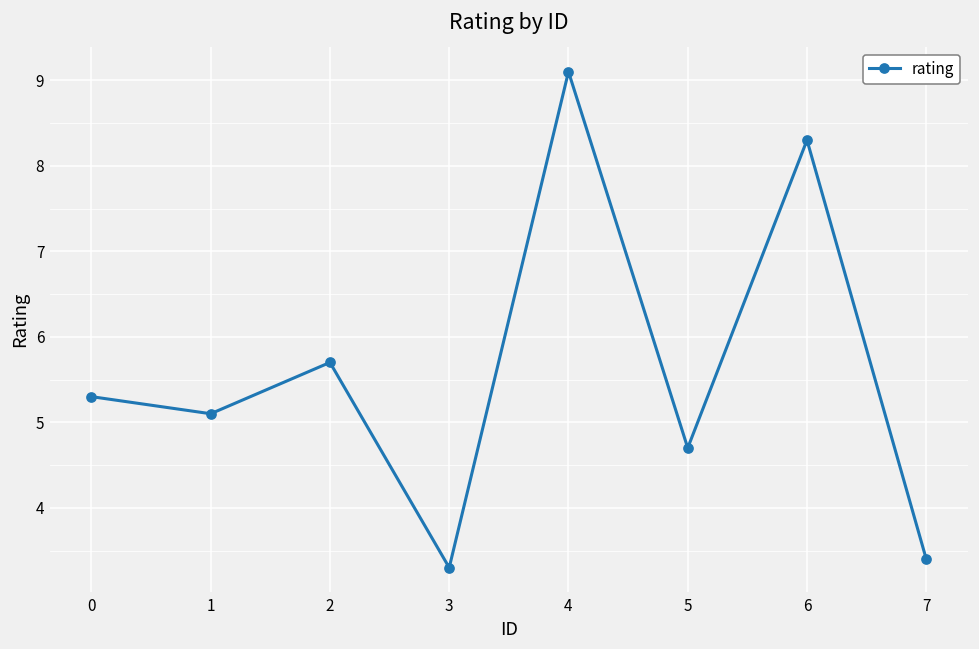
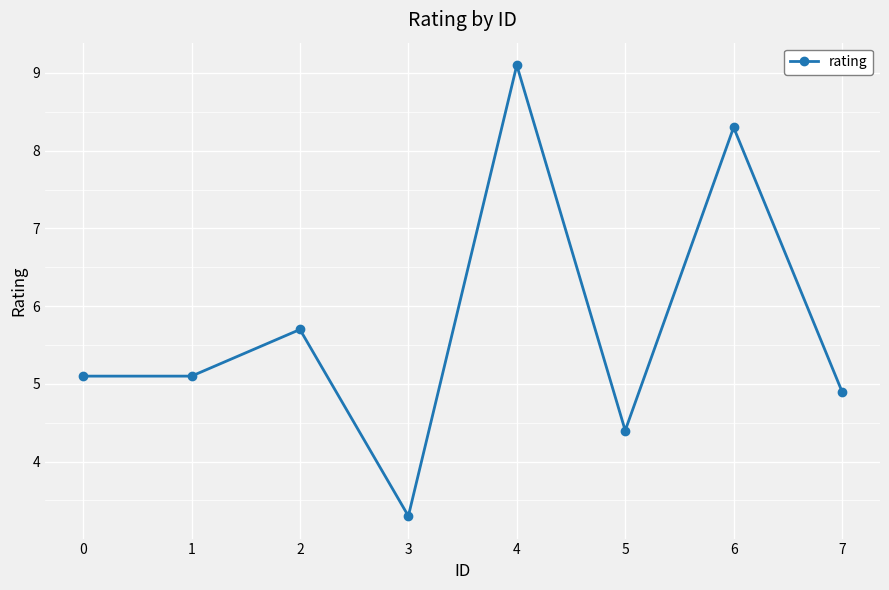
  {
-   "0": 5.3,
+   "0": 5.1,
    "1": 5.1,
    "2": 5.7,
    "3": 3.3,
    "4": 9.1,
-   "5": 4.7,
+   "5": 4.4,
    "6": 8.3,
-   "7": 3.4
+   "7": 4.9
  }
